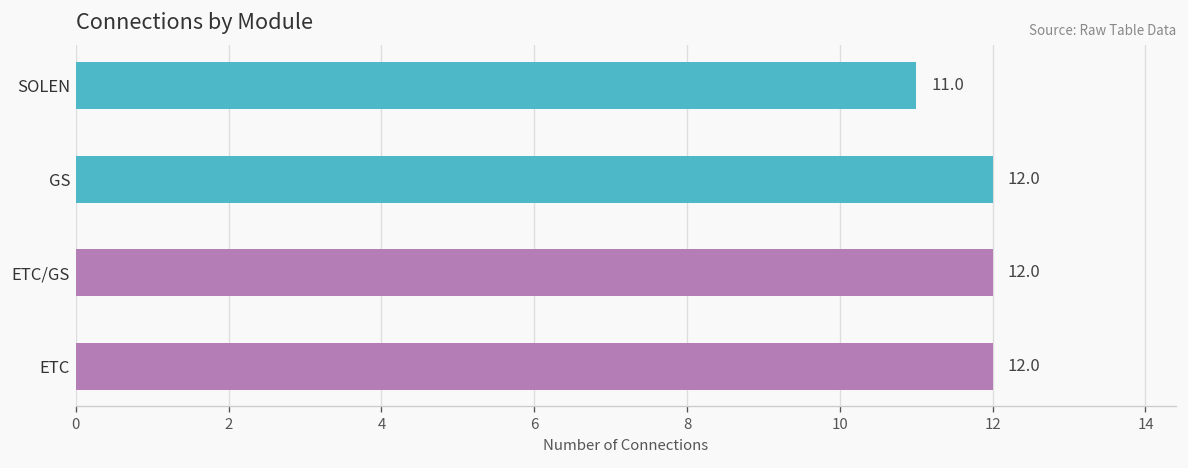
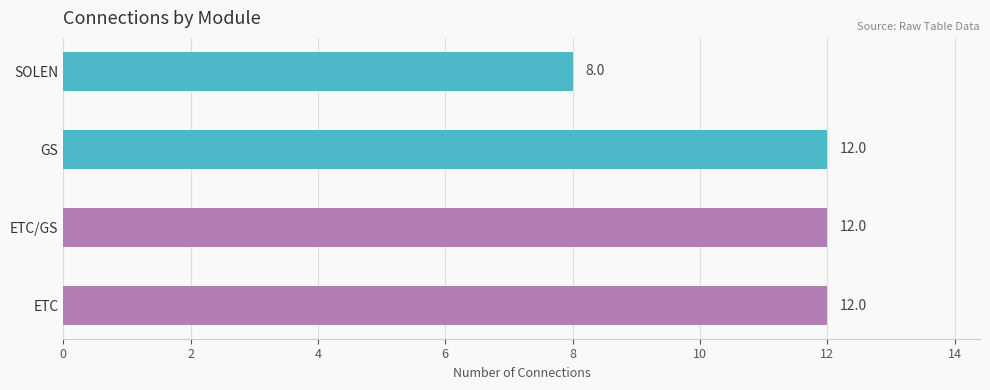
  {
-   "SOLEN": 11.0,
+   "SOLEN": 8.0,
    "GS": 12.0,
    "ETC/GS": 12.0,
    "ETC": 12.0
  }
